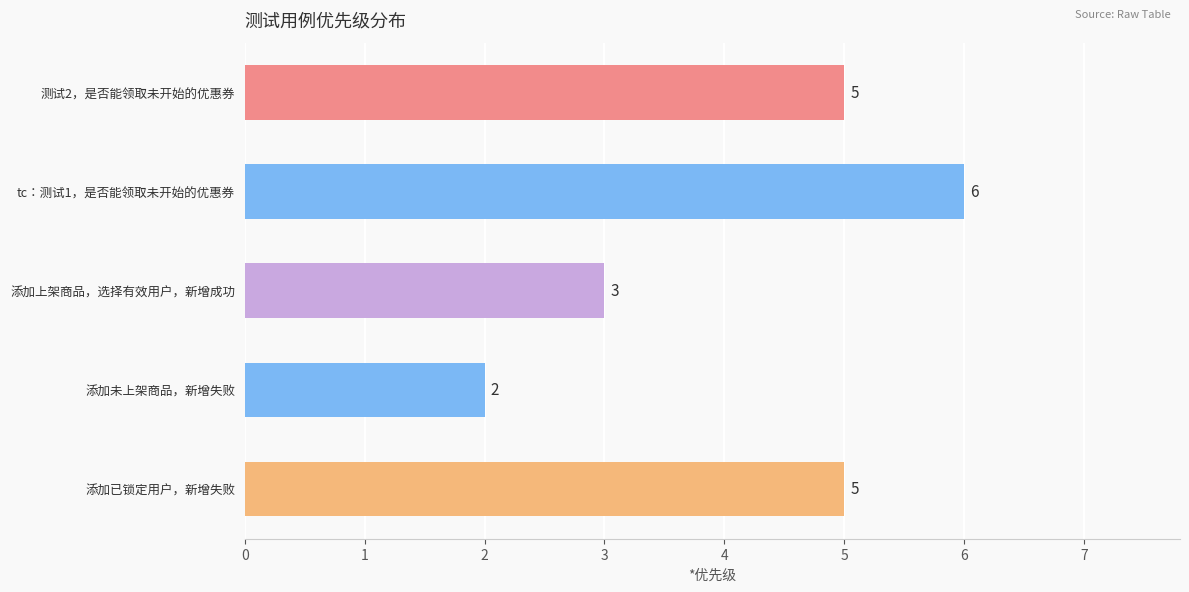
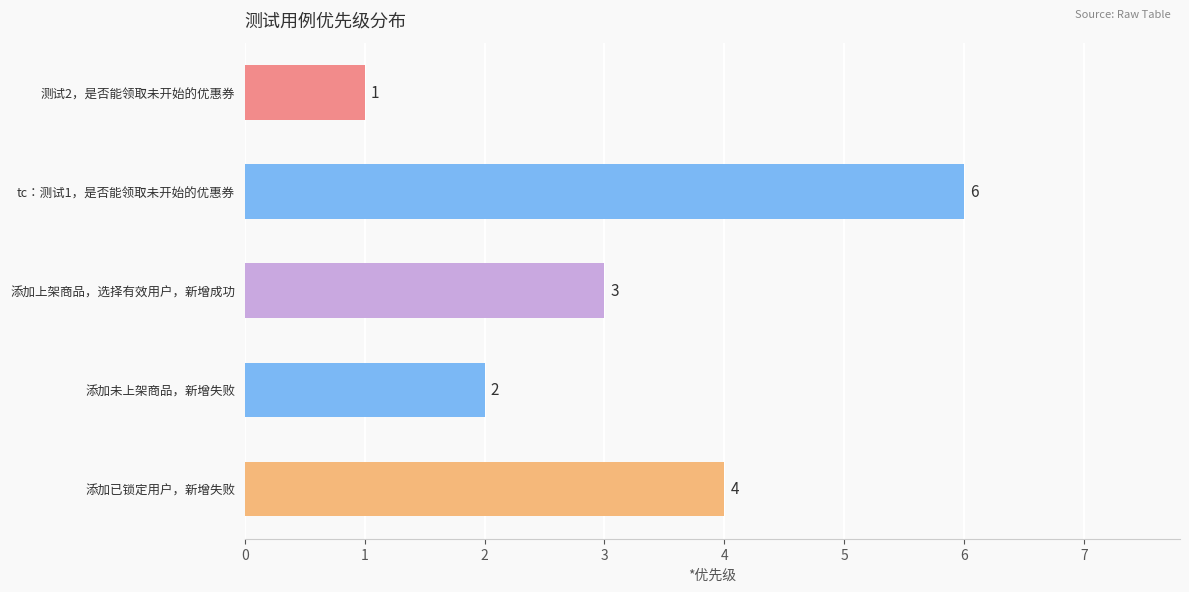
  {
-   "测试2，是否能领取未开始的优惠券": 5,
+   "测试2，是否能领取未开始的优惠券": 1,
    "tc：测试1，是否能领取未开始的优惠券": 6,
    "添加上架商品，选择有效用户，新增成功": 3,
    "添加未上架商品，新增失败": 2,
-   "添加已锁定用户，新增失败": 5
+   "添加已锁定用户，新增失败": 4
  }
